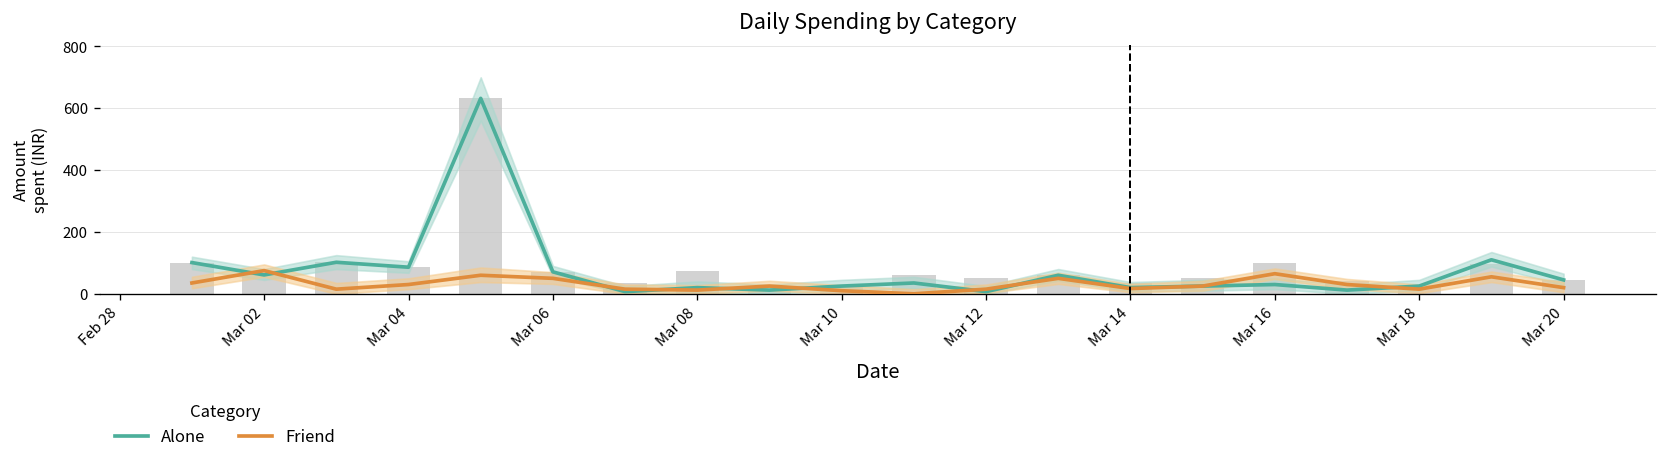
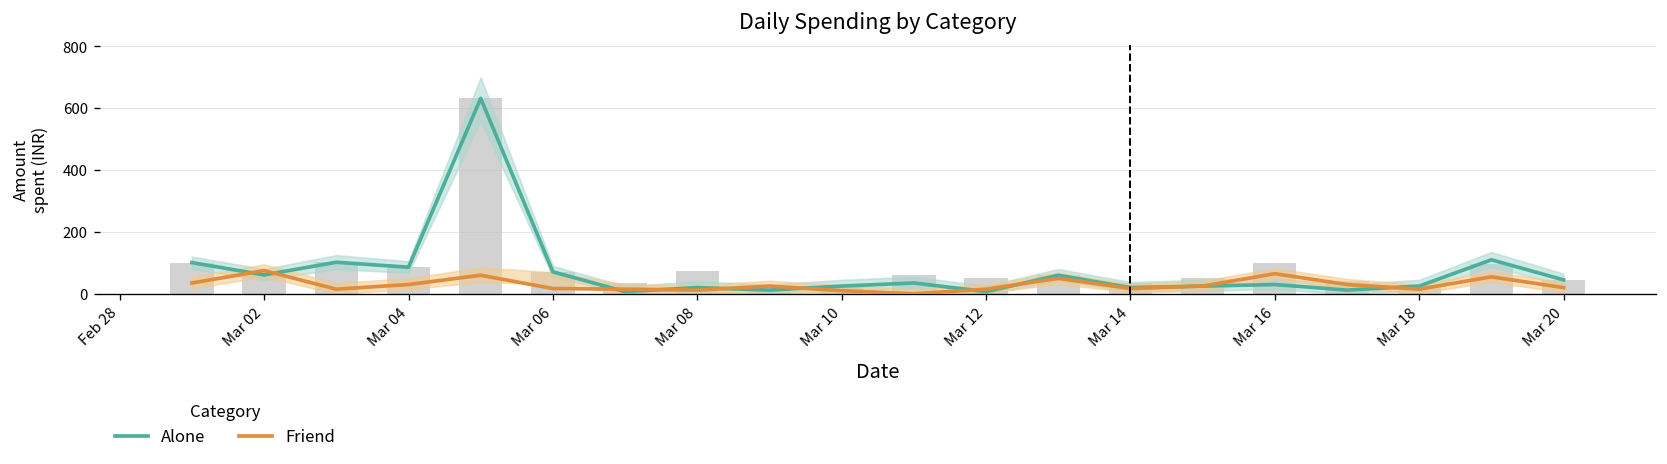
  {
    "Alone": {
      "Mar 02": 60,
      "Mar 04": 90,
      "Mar 16": 30
    },
    "Friend": {
      "Mar 04": 30,
-     "Mar 06": 50,
+     "Mar 06": 20,
      "Mar 10": 10,
      "Mar 16": 70,
      "Mar 18": 20,
      "Mar 20": 20
    }
  }
